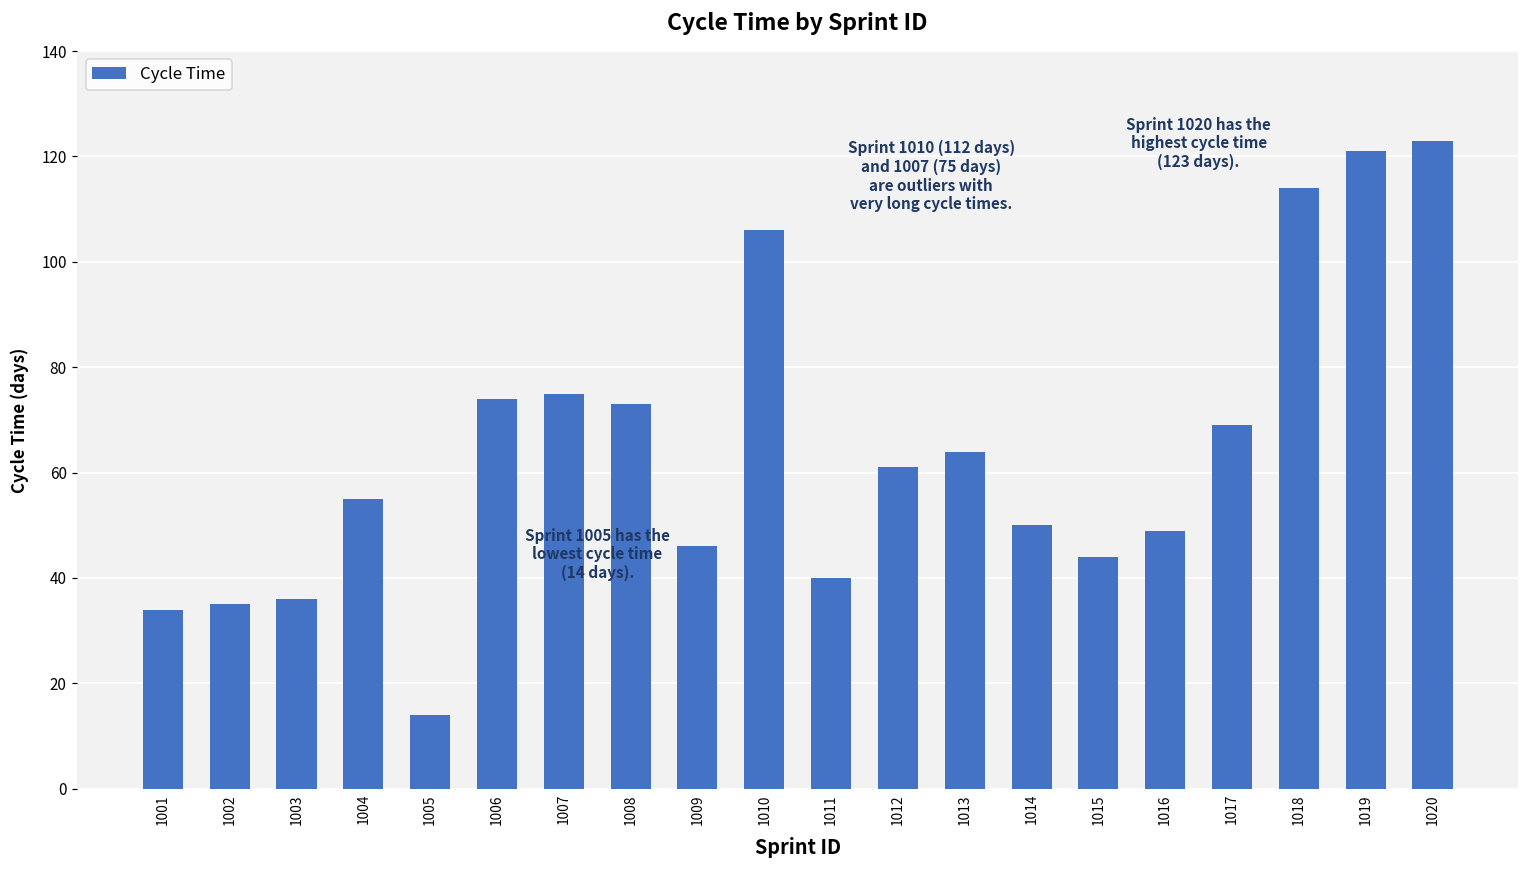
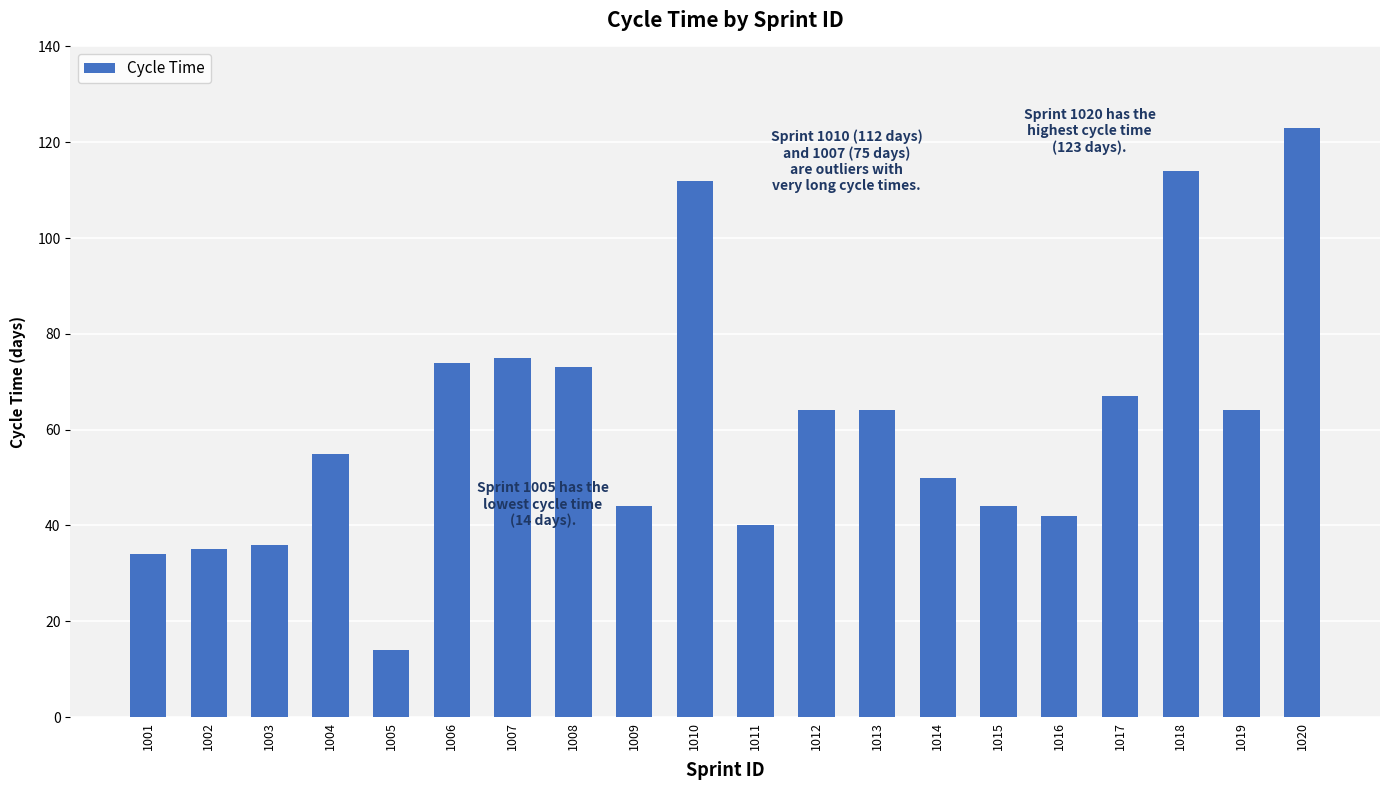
  {
    "1001": 34,
    "1002": 35,
    "1003": 36,
    "1004": 55,
    "1005": 14,
    "1006": 74,
    "1007": 75,
    "1008": 73,
-   "1009": 46,
-   "1010": 106,
+   "1009": 44,
+   "1010": 112,
    "1011": 40,
-   "1012": 61,
+   "1012": 64,
    "1013": 64,
    "1014": 50,
    "1015": 44,
-   "1016": 49,
-   "1017": 69,
+   "1016": 42,
+   "1017": 67,
    "1018": 114,
-   "1019": 121,
+   "1019": 64,
    "1020": 123
  }
